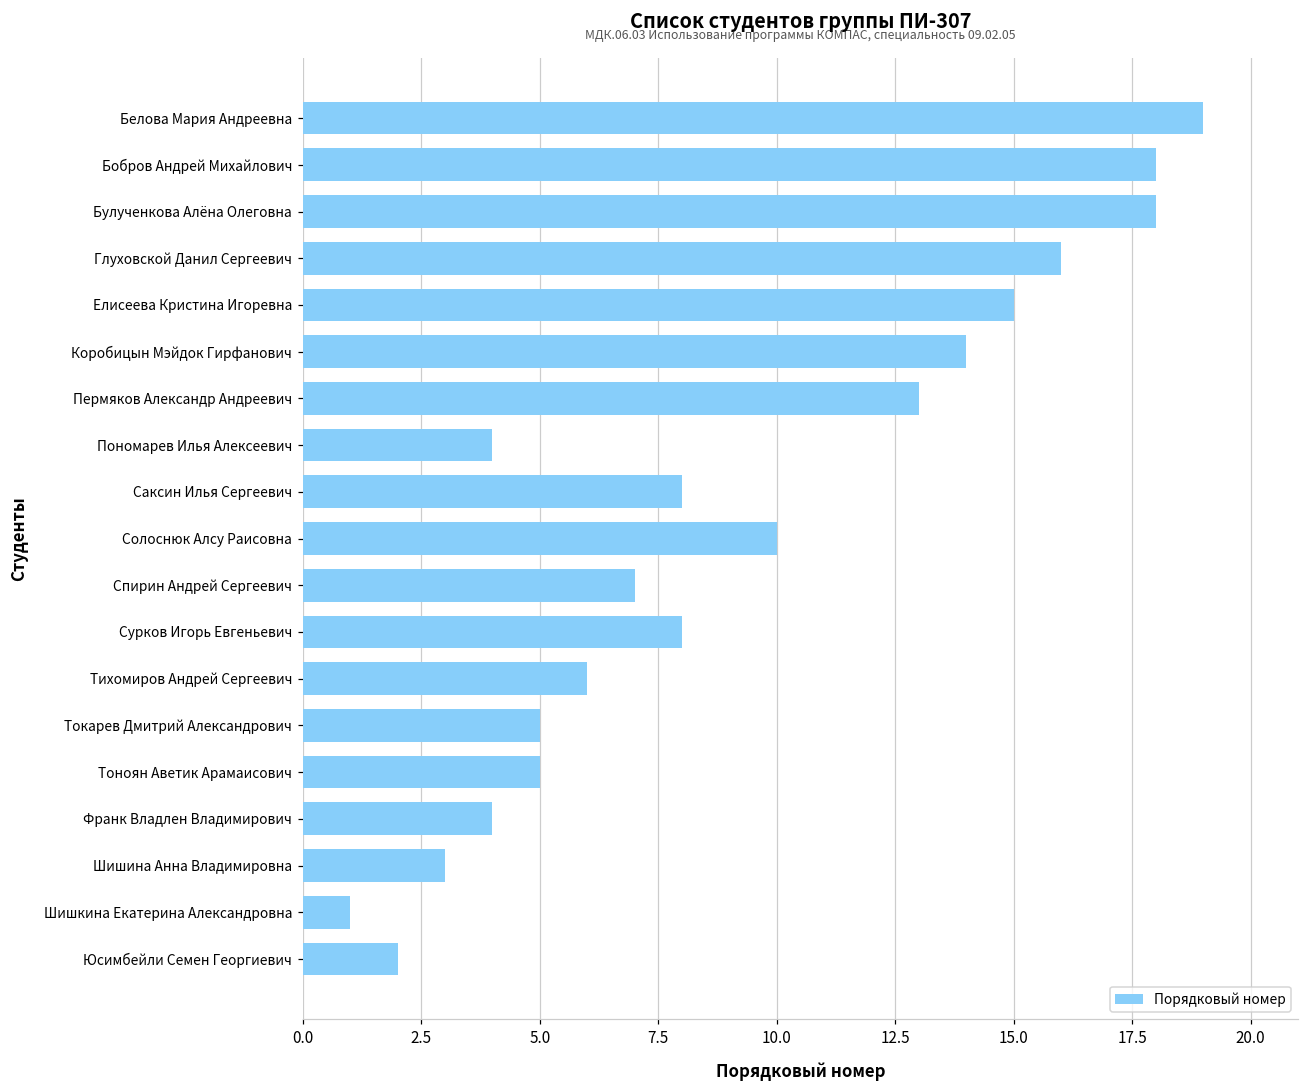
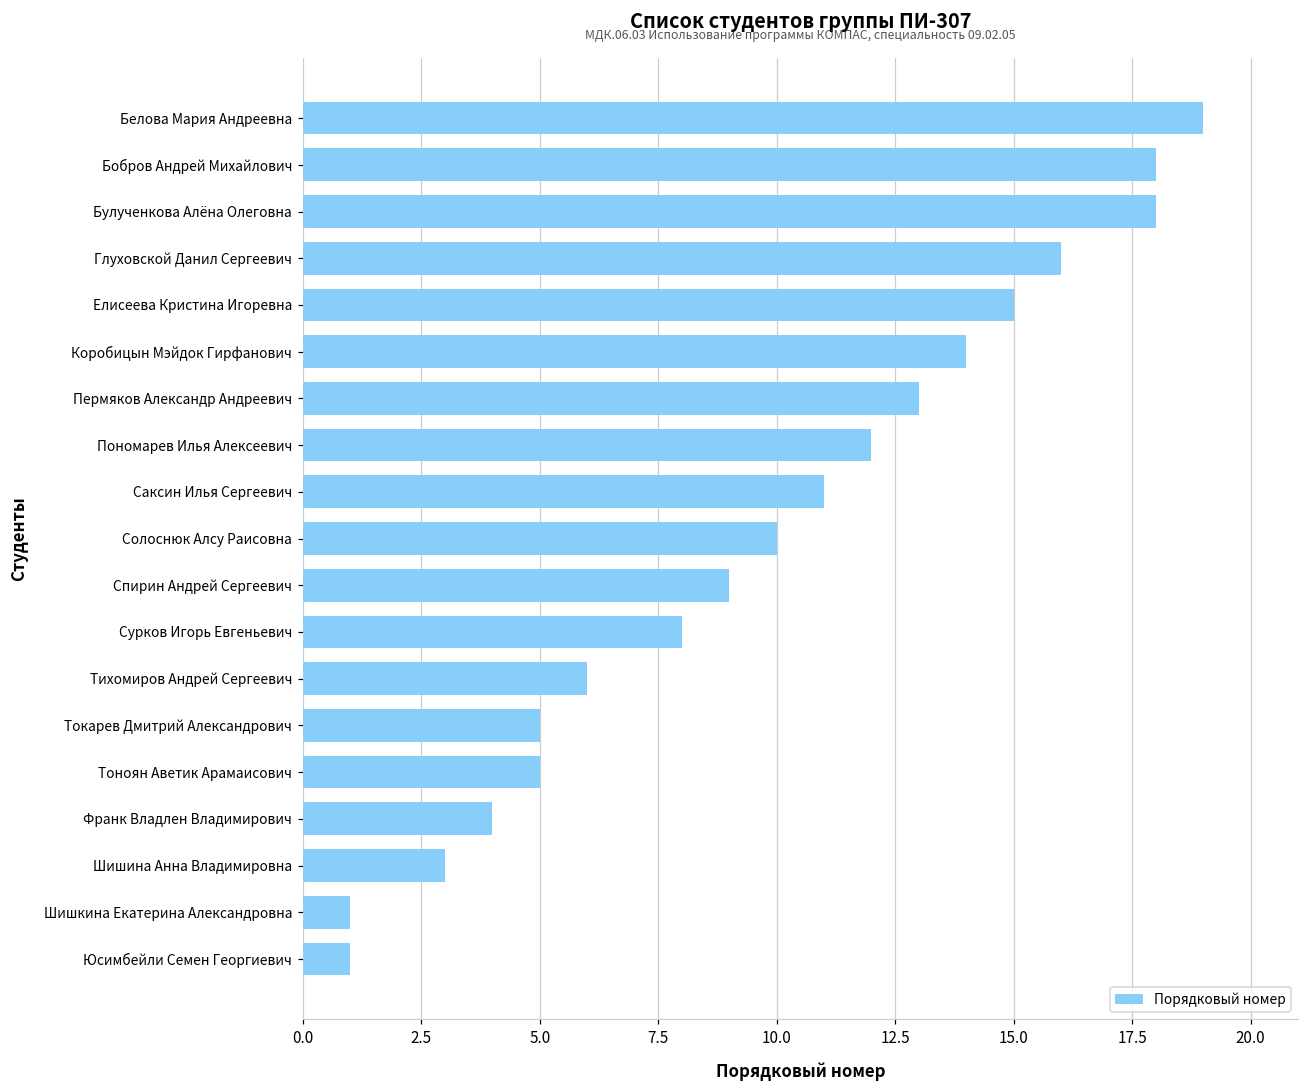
  {
    "Белова Мария Андреевна": 19,
    "Бобров Андрей Михайлович": 18,
    "Булученкова Алёна Олеговна": 18,
    "Глуховской Данил Сергеевич": 16,
    "Елисеева Кристина Игоревна": 15,
    "Коробицын Мэйдок Гирфанович": 14,
    "Пермяков Александр Андреевич": 13,
-   "Пономарев Илья Алексеевич": 4,
-   "Саксин Илья Сергеевич": 8,
+   "Пономарев Илья Алексеевич": 12,
+   "Саксин Илья Сергеевич": 11,
    "Солоснюк Алсу Раисовна": 10,
-   "Спирин Андрей Сергеевич": 7,
+   "Спирин Андрей Сергеевич": 9,
    "Сурков Игорь Евгеньевич": 8,
    "Тихомиров Андрей Сергеевич": 6,
    "Токарев Дмитрий Александрович": 5,
    "Тоноян Аветик Арамаисович": 5,
    "Франк Владлен Владимирович": 4,
    "Шишина Анна Владимировна": 3,
    "Шишкина Екатерина Александровна": 1,
-   "Юсимбейли Семен Георгиевич": 2
+   "Юсимбейли Семен Георгиевич": 1
  }
